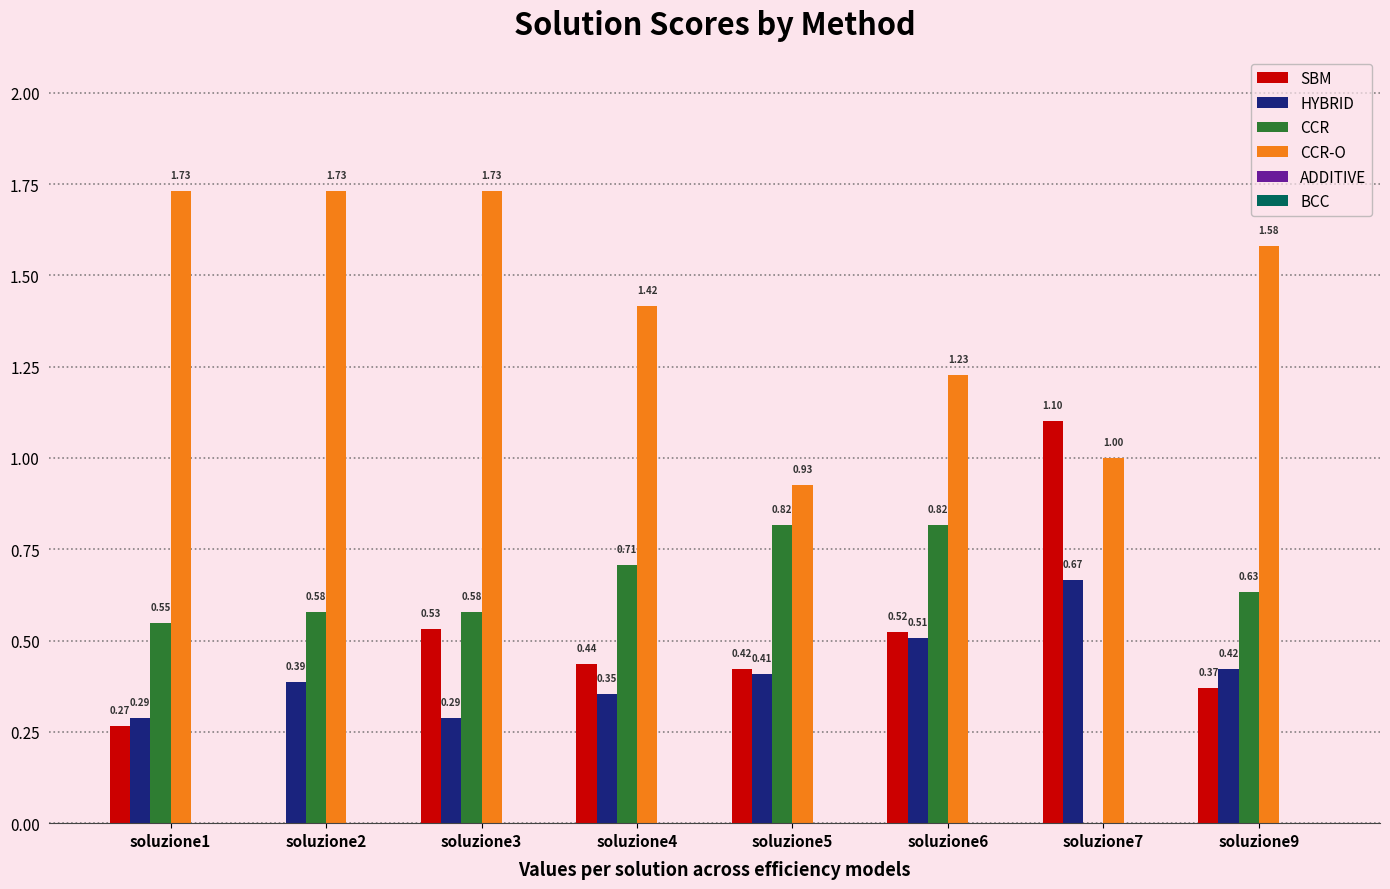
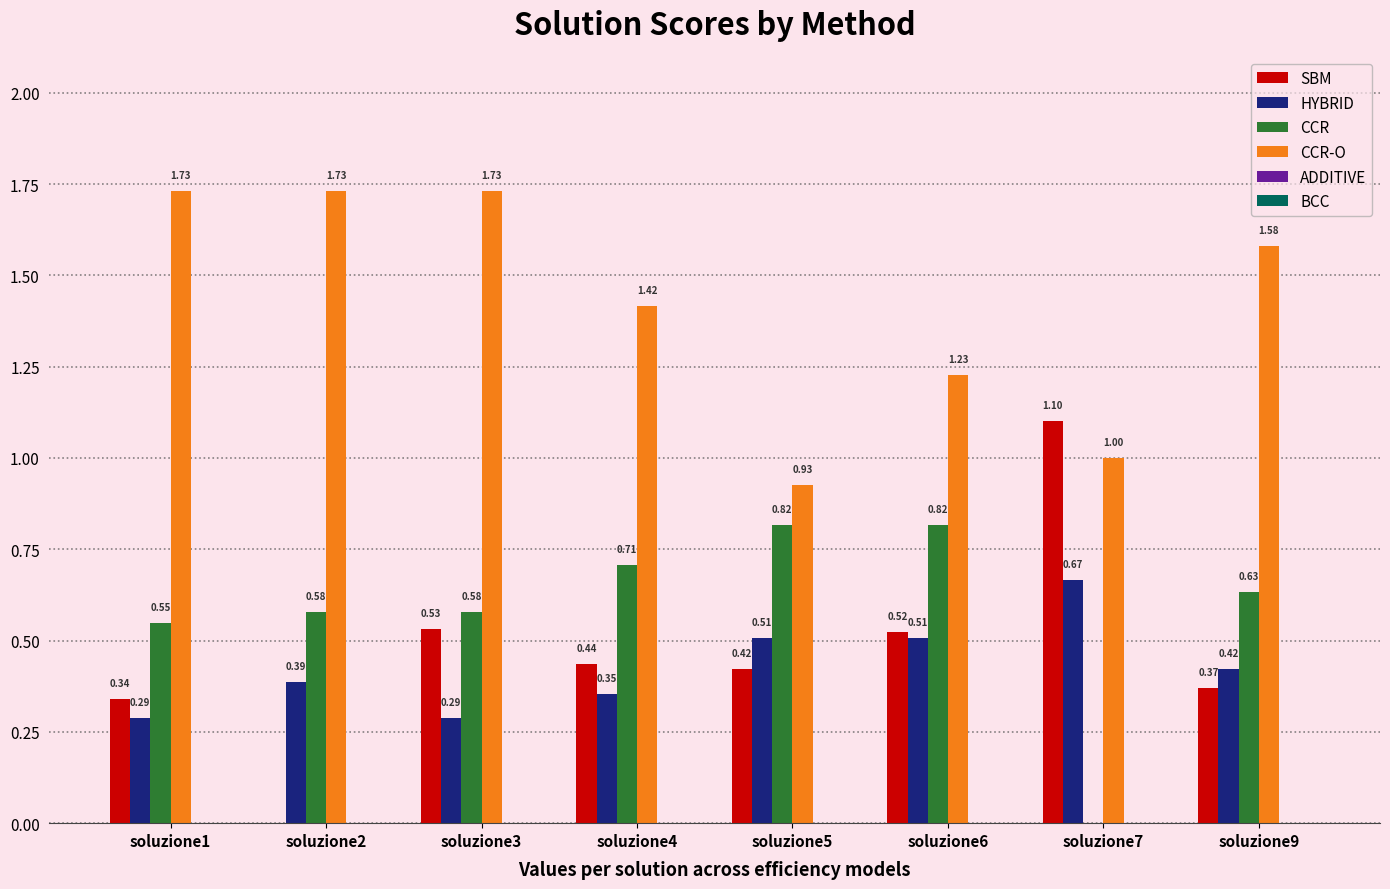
  {
    "SBM": {
-     "soluzione1": 0.27,
+     "soluzione1": 0.34,
      "soluzione3": 0.53,
      "soluzione4": 0.44,
      "soluzione5": 0.42,
      "soluzione6": 0.52,
      "soluzione7": 1.10,
      "soluzione9": 0.37
    },
    "HYBRID": {
      "soluzione1": 0.29,
      "soluzione2": 0.39,
      "soluzione3": 0.29,
      "soluzione4": 0.35,
-     "soluzione5": 0.41,
+     "soluzione5": 0.51,
      "soluzione6": 0.51,
      "soluzione7": 0.67,
      "soluzione9": 0.42
    },
    "CCR": {
      "soluzione1": 0.55,
      "soluzione2": 0.58,
      "soluzione3": 0.58,
      "soluzione4": 0.71,
      "soluzione5": 0.82,
      "soluzione6": 0.82,
      "soluzione9": 0.63
    },
    "CCR-O": {
      "soluzione1": 1.73,
      "soluzione2": 1.73,
      "soluzione3": 1.73,
      "soluzione4": 1.42,
      "soluzione5": 0.93,
      "soluzione6": 1.23,
      "soluzione7": 1.00,
      "soluzione9": 1.58
    },
    "ADDITIVE": {
      "soluzione1": 0.00,
      "soluzione2": 0.00,
      "soluzione3": 0.00,
      "soluzione4": 0.00,
      "soluzione5": 0.00,
      "soluzione6": 0.00,
      "soluzione7": 0.00,
      "soluzione9": 0.00
    },
    "BCC": {
      "soluzione1": 0.00,
      "soluzione2": 0.00,
      "soluzione3": 0.00,
      "soluzione4": 0.00,
      "soluzione5": 0.00,
      "soluzione6": 0.00,
      "soluzione7": 0.00,
      "soluzione9": 0.00
    }
  }
